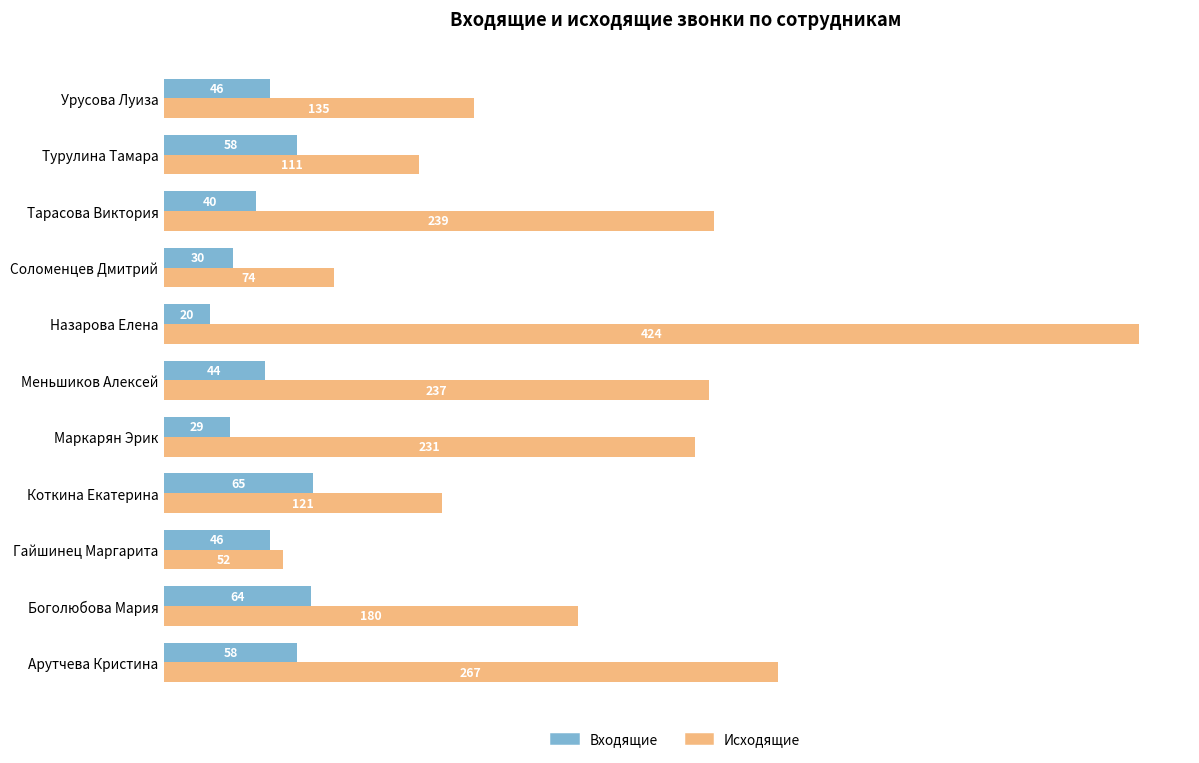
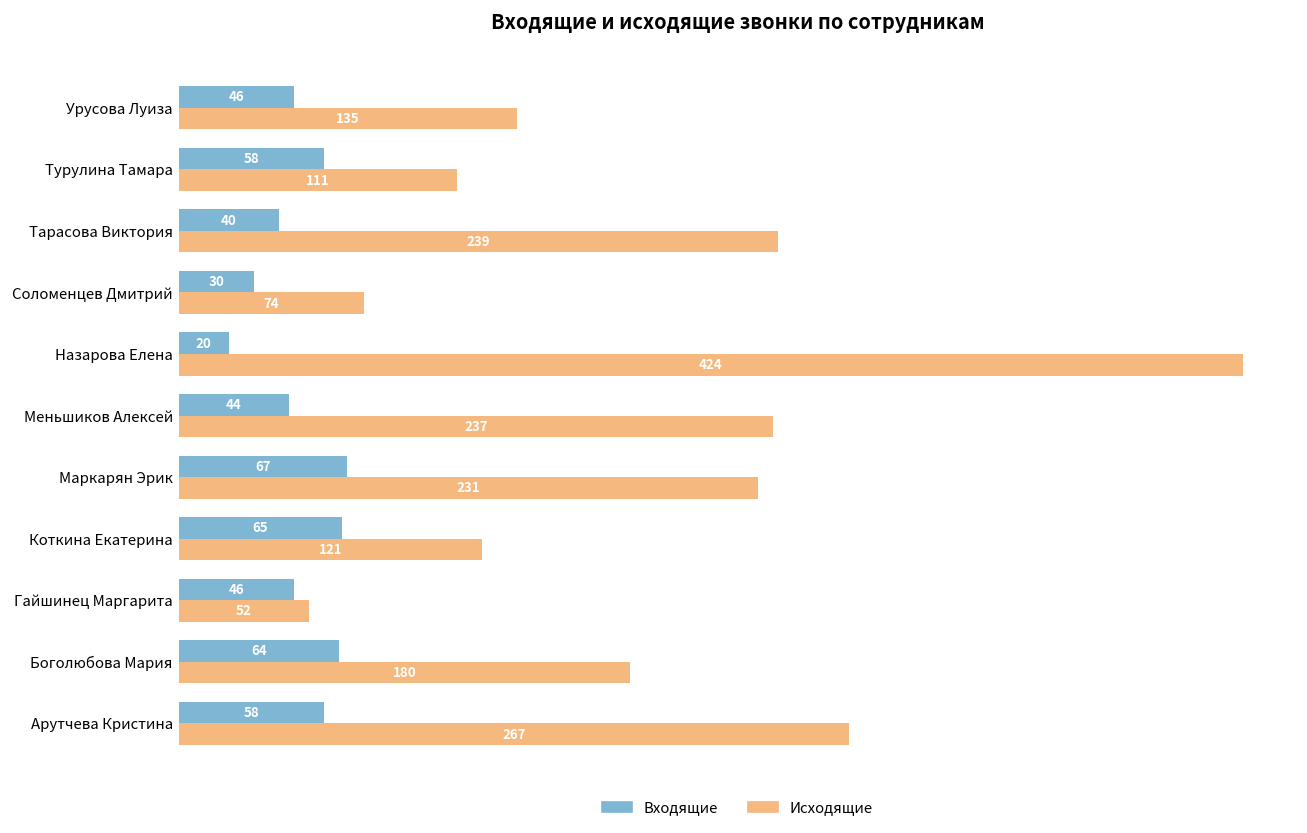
  {
    "Входящие": {
      "Урусова Луиза": 46,
      "Турулина Тамара": 58,
      "Тарасова Виктория": 40,
      "Соломенцев Дмитрий": 30,
      "Назарова Елена": 20,
      "Меньшиков Алексей": 44,
-     "Маркарян Эрик": 29,
+     "Маркарян Эрик": 67,
      "Коткина Екатерина": 65,
      "Гайшинец Маргарита": 46,
      "Боголюбова Мария": 64,
      "Арутчева Кристина": 58
    },
    "Исходящие": {
      "Урусова Луиза": 135,
      "Турулина Тамара": 111,
      "Тарасова Виктория": 239,
      "Соломенцев Дмитрий": 74,
      "Назарова Елена": 424,
      "Меньшиков Алексей": 237,
      "Маркарян Эрик": 231,
      "Коткина Екатерина": 121,
      "Гайшинец Маргарита": 52,
      "Боголюбова Мария": 180,
      "Арутчева Кристина": 267
    }
  }
